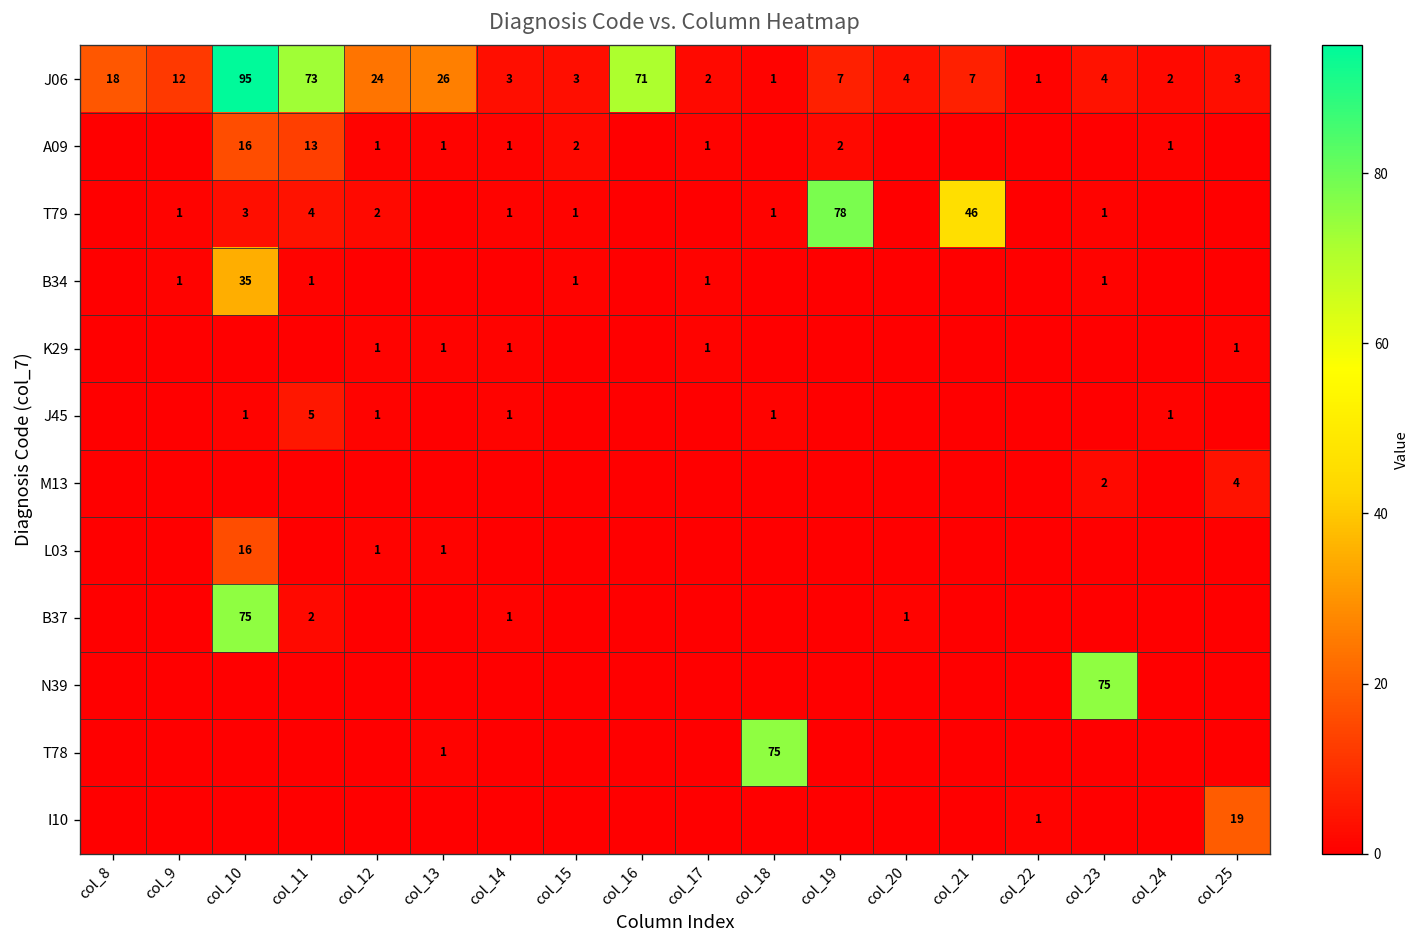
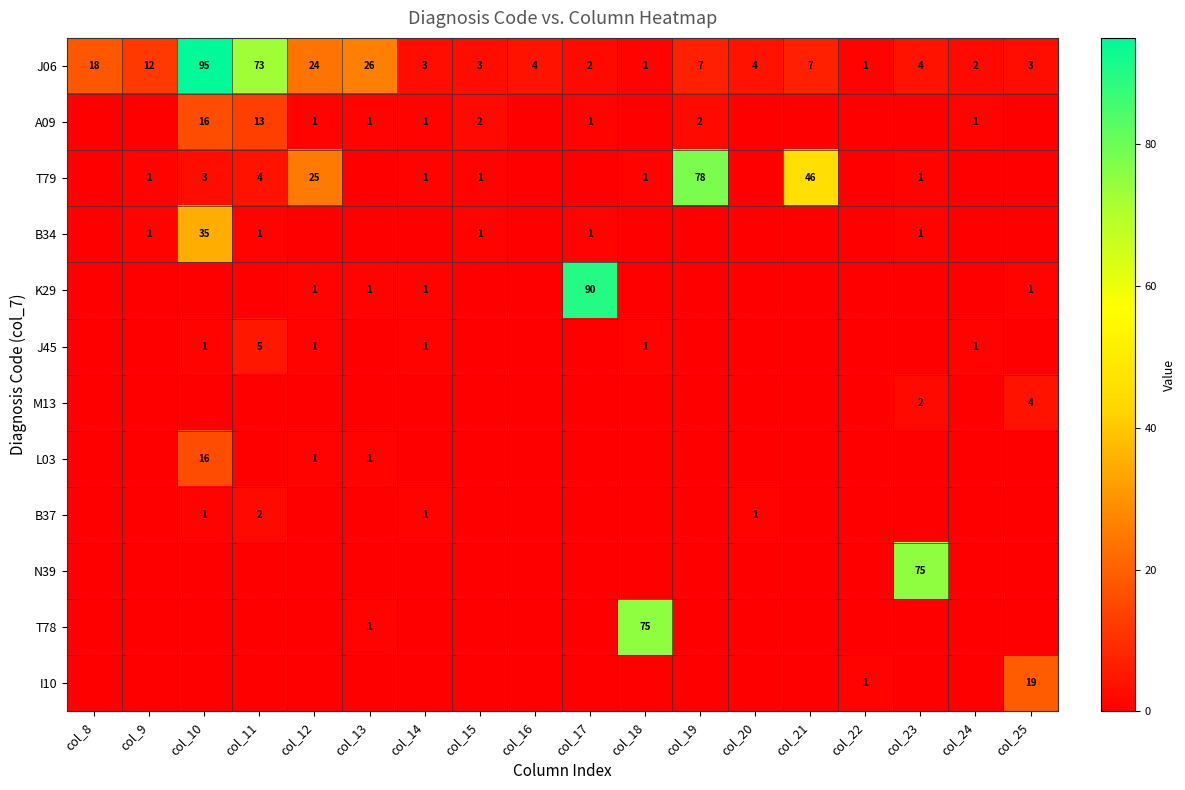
  {
    "J06": {
      "col_8": 18,
      "col_9": 12,
      "col_10": 95,
      "col_11": 73,
      "col_12": 24,
      "col_13": 26,
      "col_14": 3,
      "col_15": 3,
-     "col_16": 71,
+     "col_16": 4,
      "col_17": 2,
      "col_18": 1,
      "col_19": 7,
      "col_20": 4,
      "col_21": 7,
      "col_22": 1,
      "col_23": 4,
      "col_24": 2,
      "col_25": 3
    },
    "A09": {
      "col_10": 16,
      "col_11": 13,
      "col_12": 1,
      "col_13": 1,
      "col_14": 1,
      "col_15": 2,
      "col_17": 1,
      "col_19": 2,
      "col_24": 1
    },
    "T79": {
      "col_9": 1,
      "col_10": 3,
      "col_11": 4,
-     "col_12": 2,
+     "col_12": 25,
      "col_14": 1,
      "col_15": 1,
      "col_18": 1,
      "col_19": 78,
      "col_21": 46,
      "col_23": 1
    },
    "B34": {
      "col_9": 1,
      "col_10": 35,
      "col_11": 1,
      "col_15": 1,
      "col_17": 1,
      "col_23": 1
    },
    "K29": {
      "col_12": 1,
      "col_13": 1,
      "col_14": 1,
-     "col_17": 1,
+     "col_17": 90,
      "col_25": 1
    },
    "J45": {
      "col_10": 1,
      "col_11": 5,
      "col_12": 1,
      "col_14": 1,
      "col_18": 1,
      "col_24": 1
    },
    "M13": {
      "col_23": 2,
      "col_25": 4
    },
    "L03": {
      "col_10": 16,
      "col_12": 1,
      "col_13": 1
    },
    "B37": {
-     "col_10": 75,
+     "col_10": 1,
      "col_11": 2,
      "col_14": 1,
      "col_20": 1
    },
    "N39": {
      "col_23": 75
    },
    "T78": {
      "col_13": 1,
      "col_18": 75
    },
    "I10": {
      "col_22": 1,
      "col_25": 19
    }
  }
